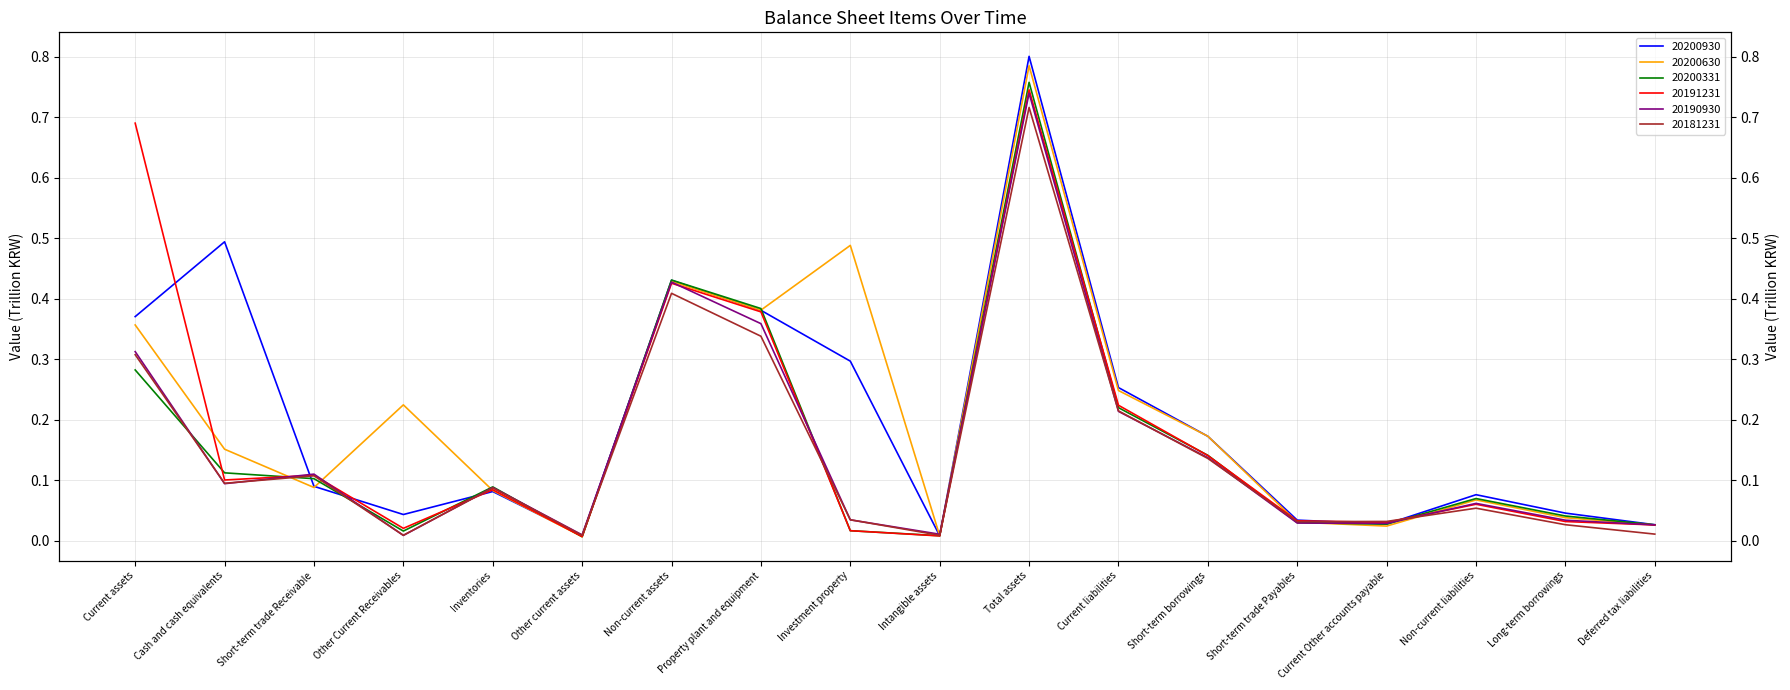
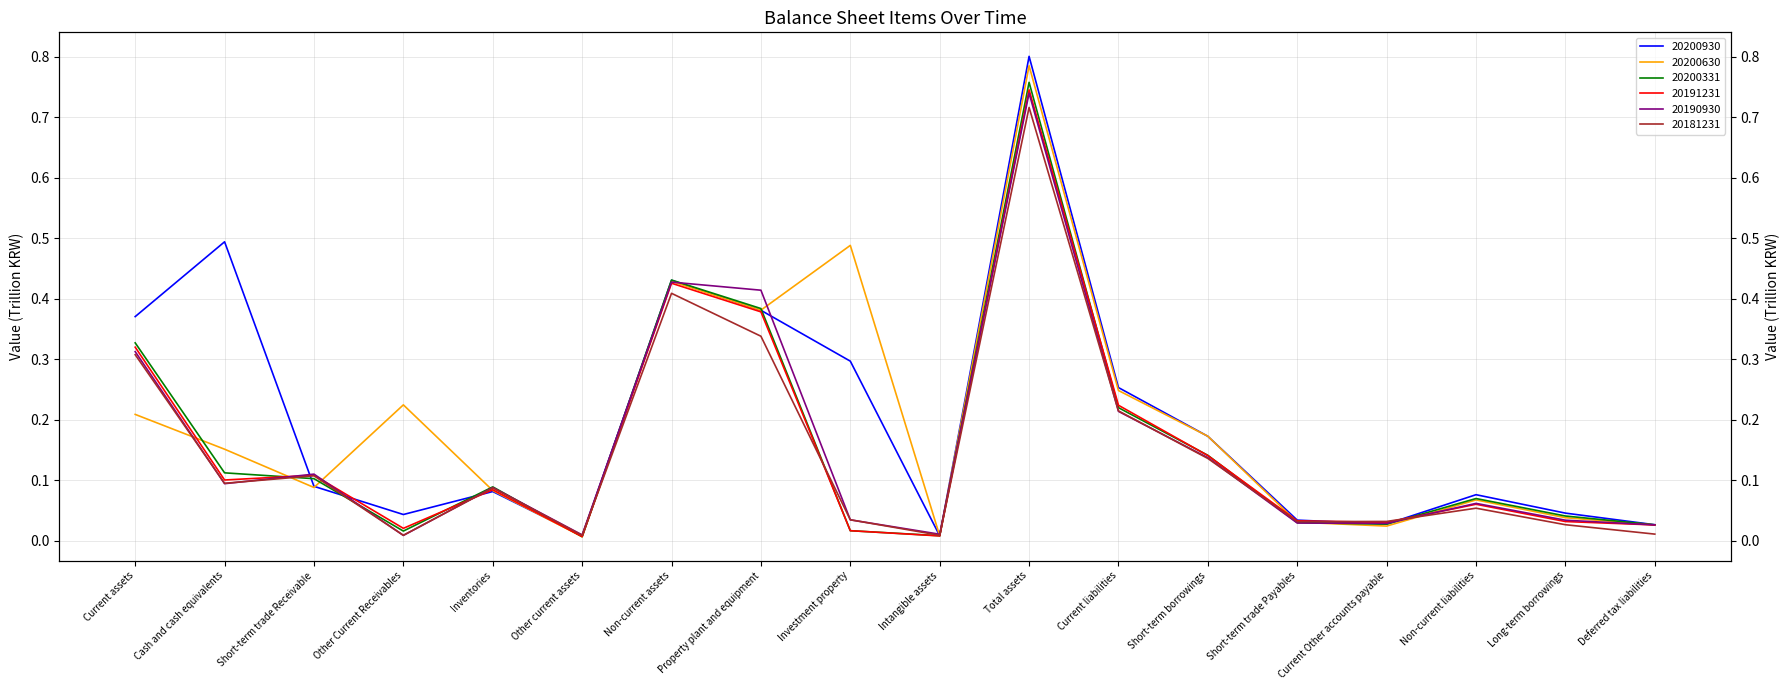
  {
    "20200930": {
      "Current assets": 0.37,
      "Cash and cash equivalents": 0.49,
      "Other Current Receivables": 0.04,
      "Investment property": 0.30,
      "Total assets": 0.80,
      "Current liabilities": 0.25,
      "Non-current liabilities": 0.08,
      "Long-term borrowings": 0.05
    },
    "20200630": {
-     "Current assets": 0.36,
+     "Current assets": 0.21,
      "Cash and cash equivalents": 0.15,
      "Other Current Receivables": 0.22,
      "Investment property": 0.49,
      "Total assets": 0.79,
      "Current liabilities": 0.25
    },
    "20200331": {
-     "Current assets": 0.28,
+     "Current assets": 0.33,
      "Cash and cash equivalents": 0.11,
      "Short-term trade Receivable": 0.10,
      "Other Current Receivables": 0.02,
      "Total assets": 0.76
    },
    "20191231": {
-     "Current assets": 0.69,
+     "Current assets": 0.32,
      "Cash and cash equivalents": 0.10,
      "Other Current Receivables": 0.02,
      "Total assets": 0.75
    },
    "20190930": {
      "Current assets": 0.31,
-     "Property plant and equipment": 0.36,
+     "Property plant and equipment": 0.41,
      "Total assets": 0.74
    },
    "20181231": {
      "Current assets": 0.31,
      "Non-current assets": 0.41,
      "Property plant and equipment": 0.34,
      "Total assets": 0.72,
      "Non-current liabilities": 0.05,
      "Long-term borrowings": 0.03,
      "Deferred tax liabilities": 0.01
    }
  }
